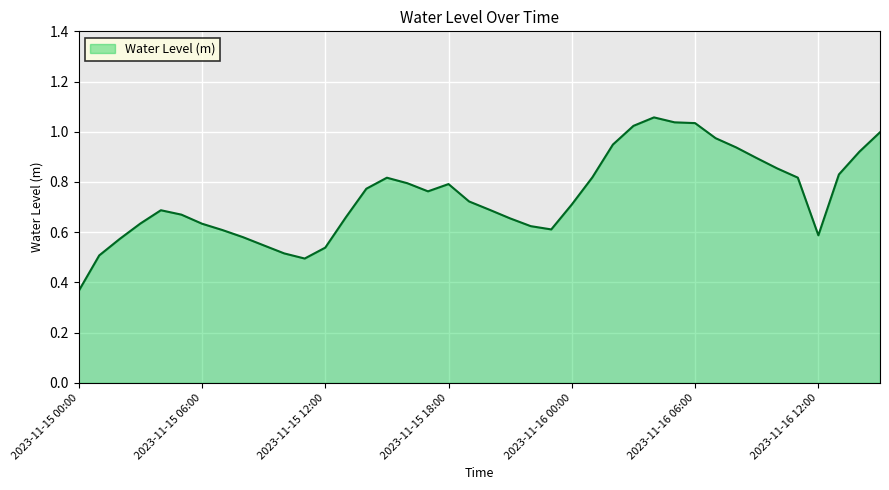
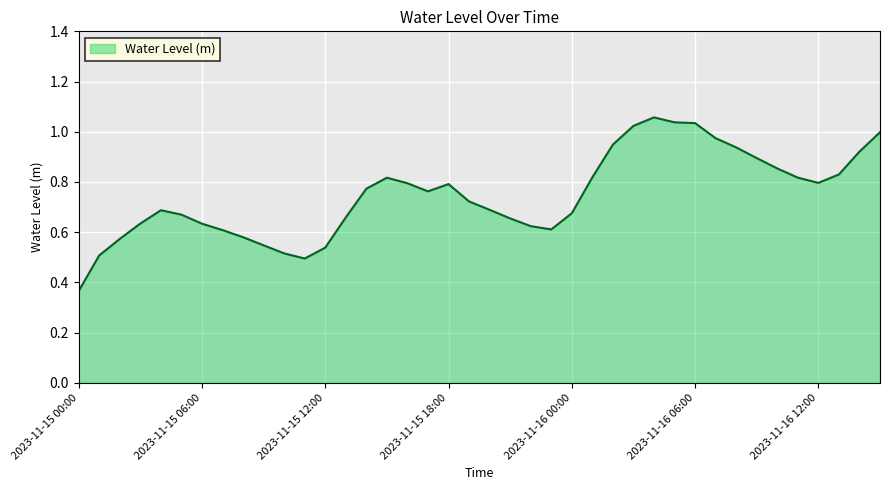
  {
    "2023-11-15 00:00": 0.37,
    "2023-11-15 06:00": 0.63,
    "2023-11-15 12:00": 0.54,
    "2023-11-15 18:00": 0.79,
-   "2023-11-16 00:00": 0.71,
+   "2023-11-16 00:00": 0.68,
    "2023-11-16 06:00": 1.03,
-   "2023-11-16 12:00": 0.59
+   "2023-11-16 12:00": 0.80
  }
